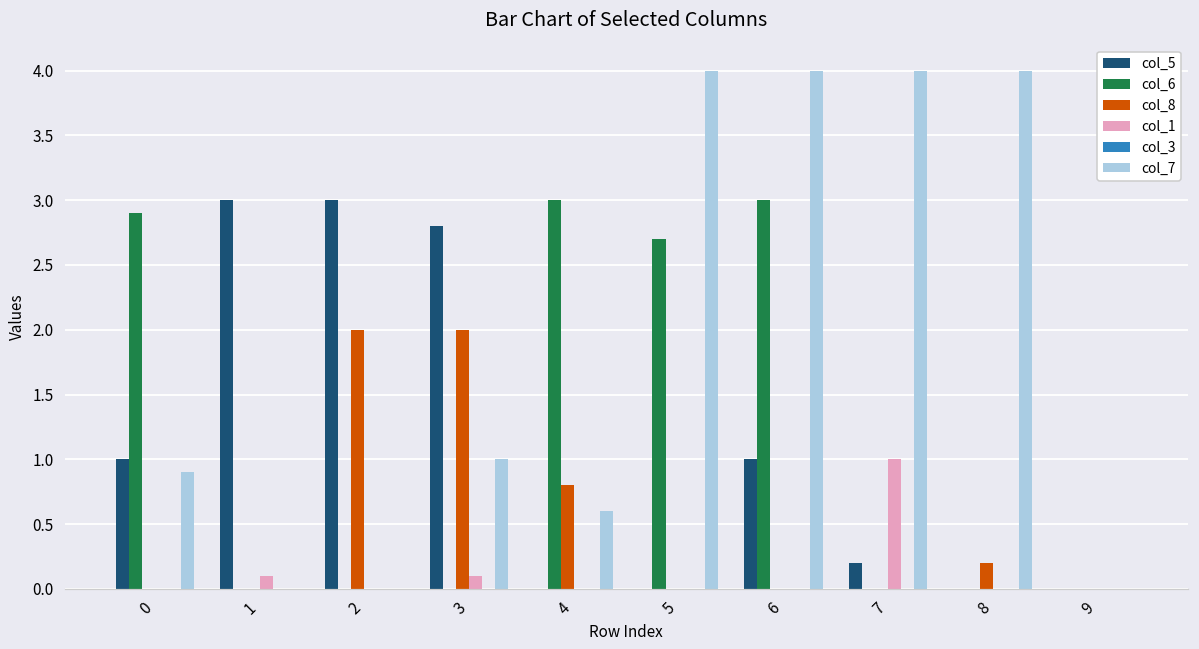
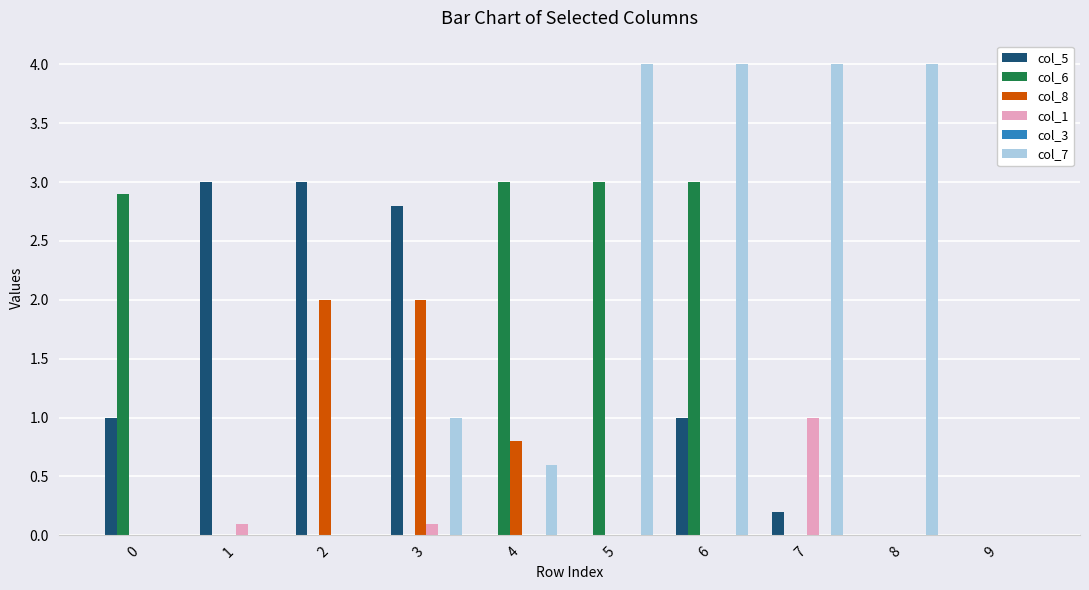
  {
    "col_5": {
      "0": 1.0,
      "1": 3.0,
      "2": 3.0,
      "3": 2.8,
      "4": 0.0,
      "5": 0.0,
      "6": 1.0,
      "7": 0.2,
      "8": 0.0,
      "9": 0.0
    },
    "col_6": {
      "0": 2.9,
      "1": 0.0,
      "2": 0.0,
      "3": 0.0,
      "4": 3.0,
-     "5": 2.7,
+     "5": 3.0,
      "6": 3.0,
      "7": 0.0,
      "8": 0.0,
      "9": 0.0
    },
    "col_8": {
      "0": 0.0,
      "1": 0.0,
      "2": 2.0,
      "3": 2.0,
      "4": 0.8,
      "5": 0.0,
      "6": 0.0,
      "7": 0.0,
-     "8": 0.2,
+     "8": 0.0,
      "9": 0.0
    },
    "col_1": {
      "0": 0.0,
      "1": 0.1,
      "2": 0.0,
      "3": 0.1,
      "4": 0.0,
      "5": 0.0,
      "6": 0.0,
      "7": 1.0,
      "8": 0.0,
      "9": 0.0
    },
    "col_3": {
      "0": 0.0,
      "1": 0.0,
      "2": 0.0,
      "3": 0.0,
      "4": 0.0,
      "5": 0.0,
      "6": 0.0,
      "7": 0.0,
      "8": 0.0,
      "9": 0.0
    },
    "col_7": {
-     "0": 0.9,
+     "0": 0.0,
      "1": 0.0,
      "2": 0.0,
      "3": 1.0,
      "4": 0.6,
      "5": 4.0,
      "6": 4.0,
      "7": 4.0,
      "8": 4.0,
      "9": 0.0
    }
  }
